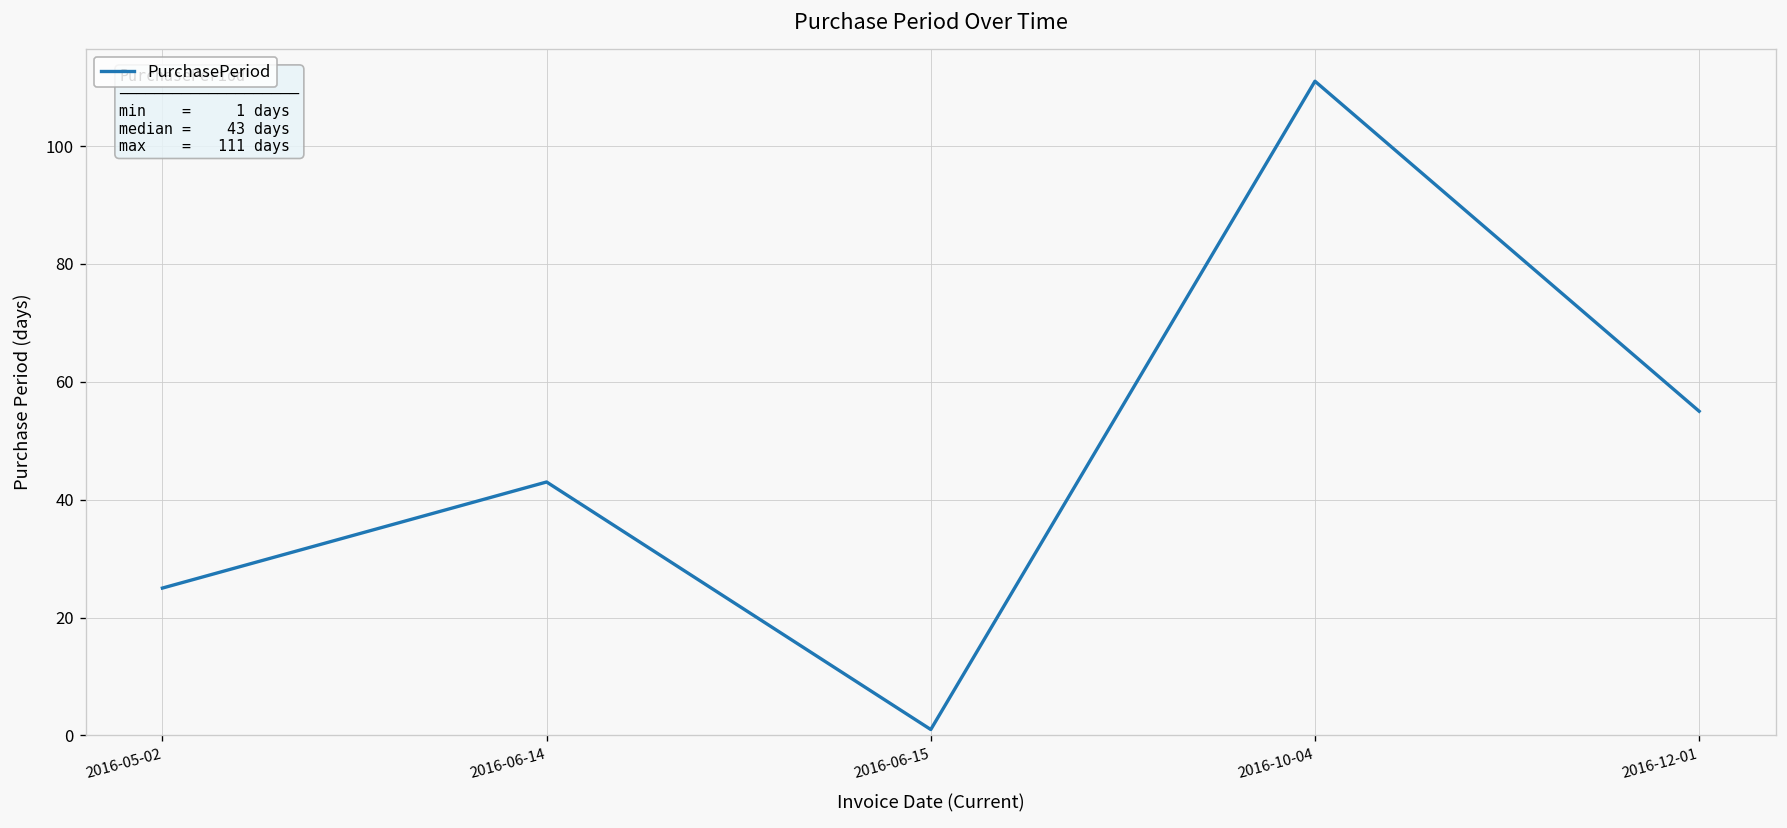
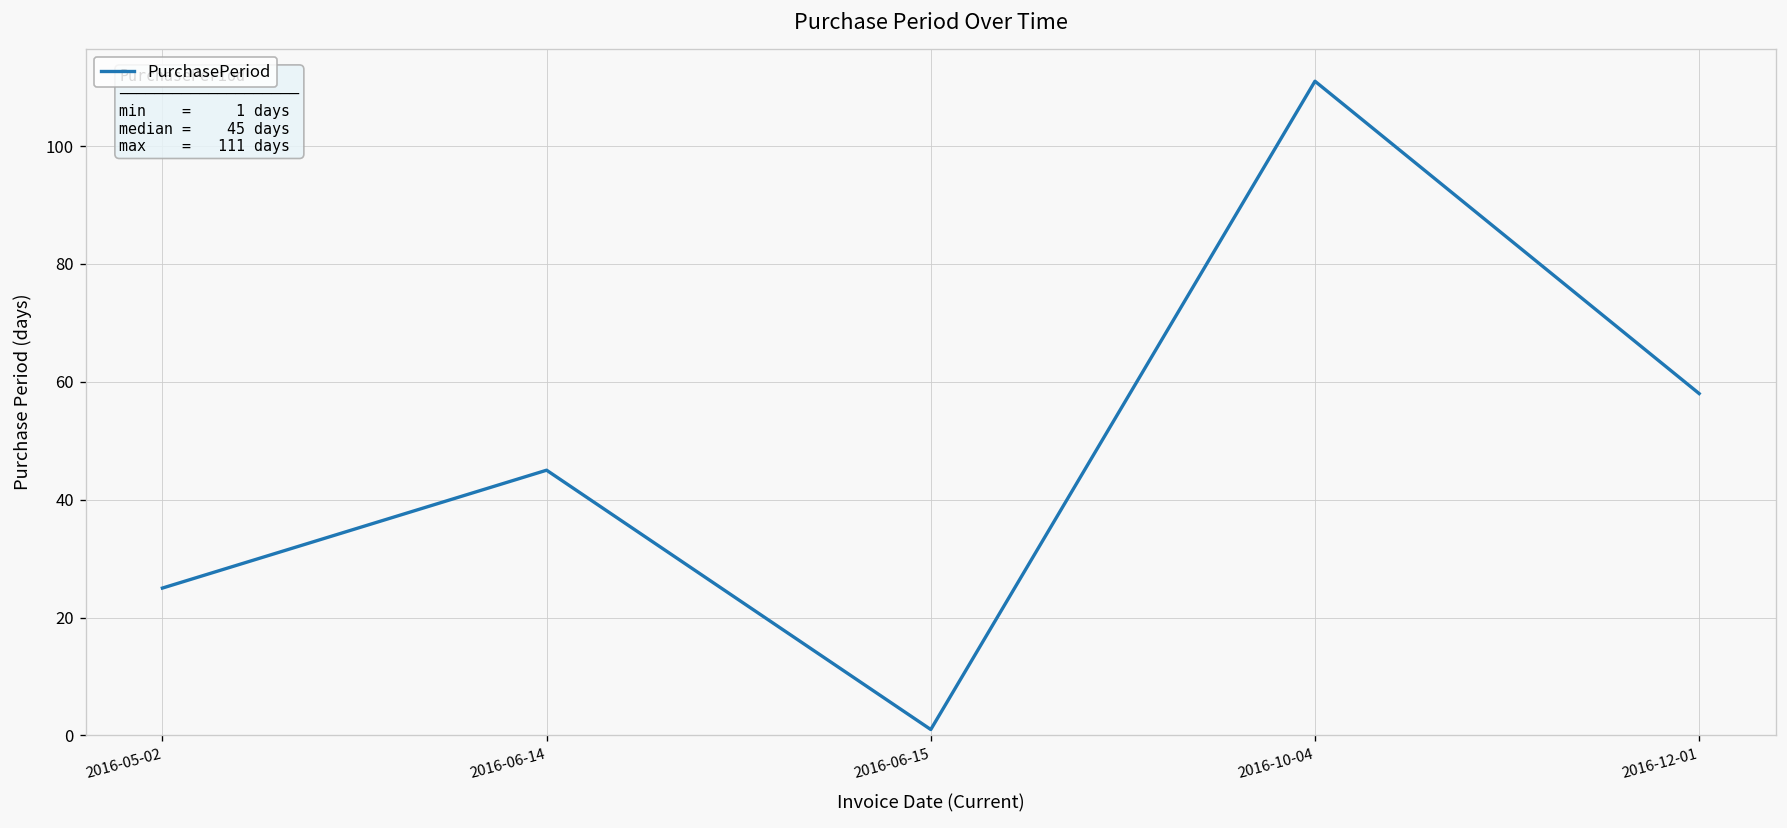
  {
-   "2016-06-14": 43,
-   "2016-12-01": 55
+   "2016-06-14": 45,
+   "2016-12-01": 58
  }
